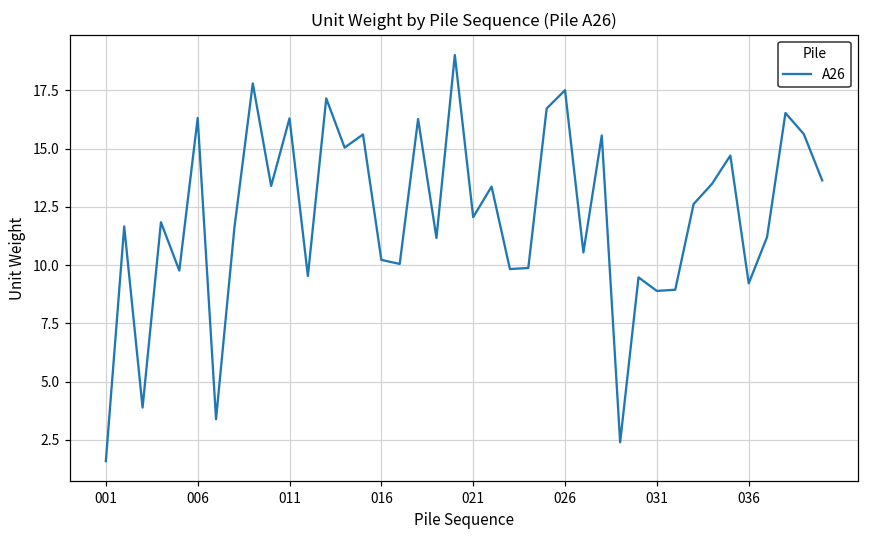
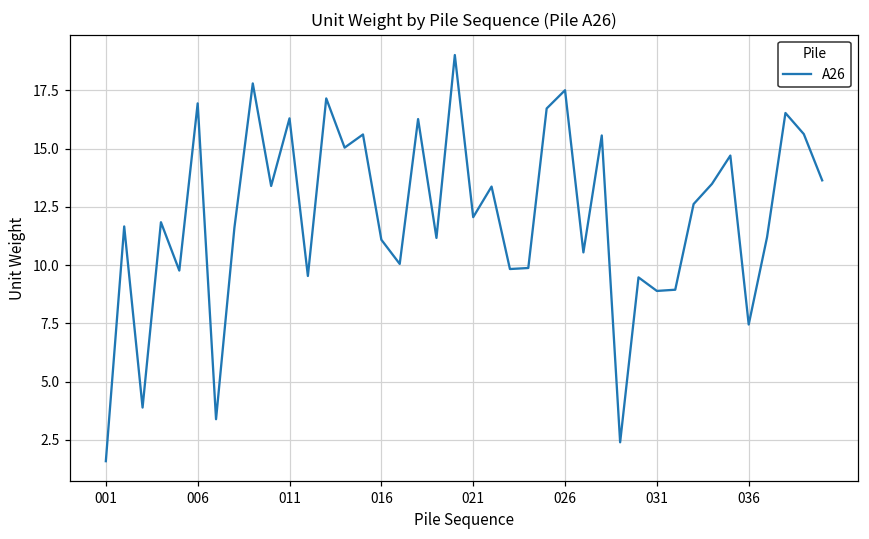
  {
    "001": 1.6,
-   "006": 16.3,
+   "006": 16.9,
    "011": 16.3,
-   "016": 10.2,
+   "016": 11.1,
    "021": 12.1,
    "026": 17.5,
    "031": 8.9,
-   "036": 9.2
+   "036": 7.5
  }
